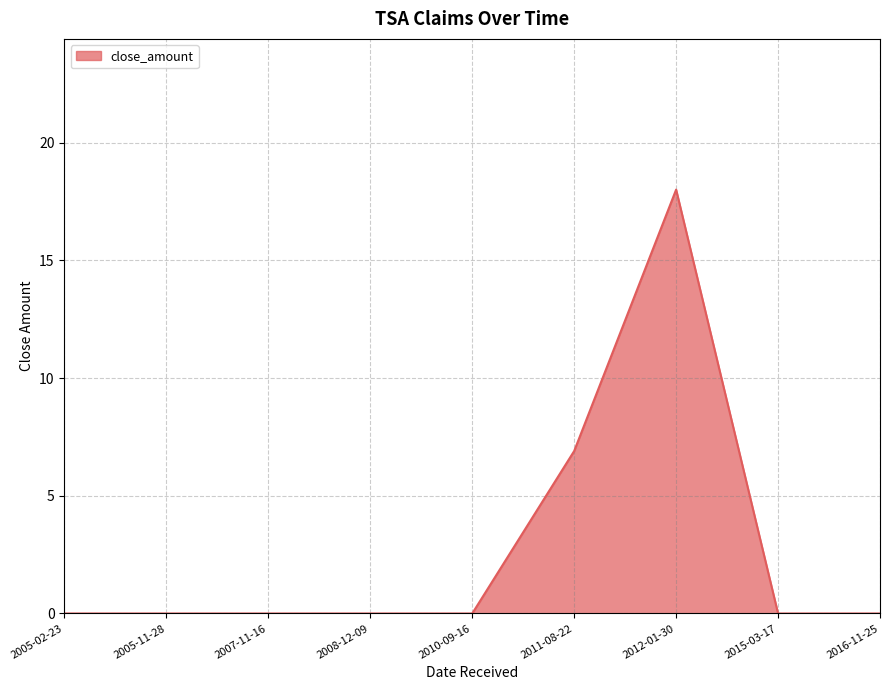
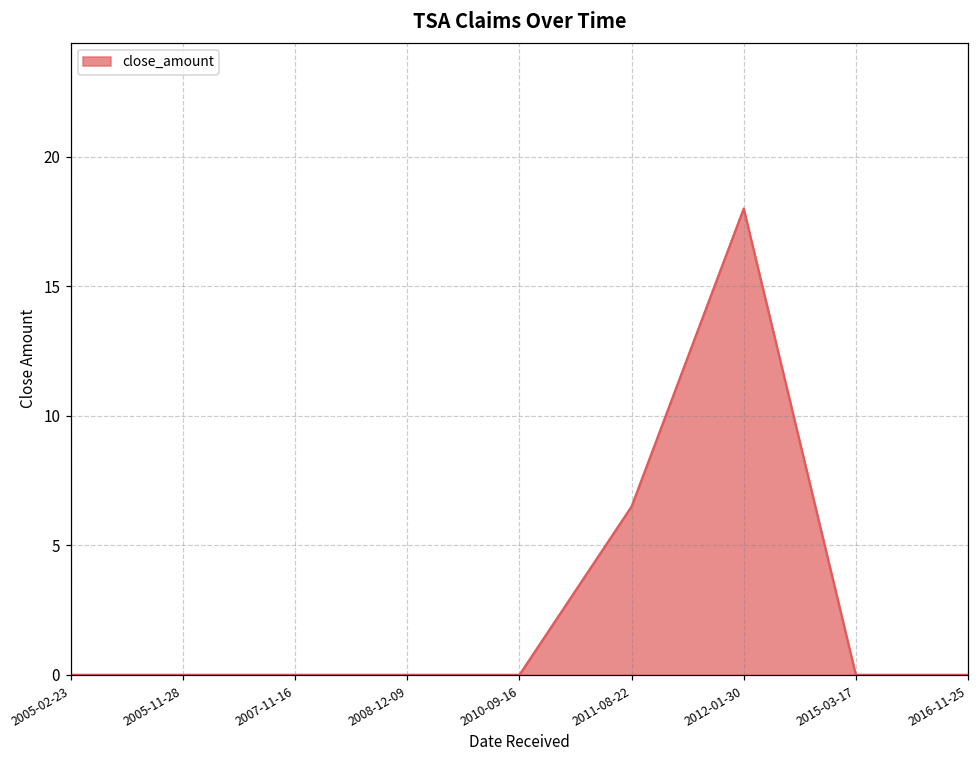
  {
    "2005-02-23": 0.0,
    "2005-11-28": 0.0,
    "2007-11-16": 0.0,
    "2008-12-09": 0.0,
    "2010-09-16": 0.0,
-   "2011-08-22": 6.9,
+   "2011-08-22": 6.5,
    "2012-01-30": 18.0,
    "2015-03-17": 0.0,
    "2016-11-25": 0.0
  }
